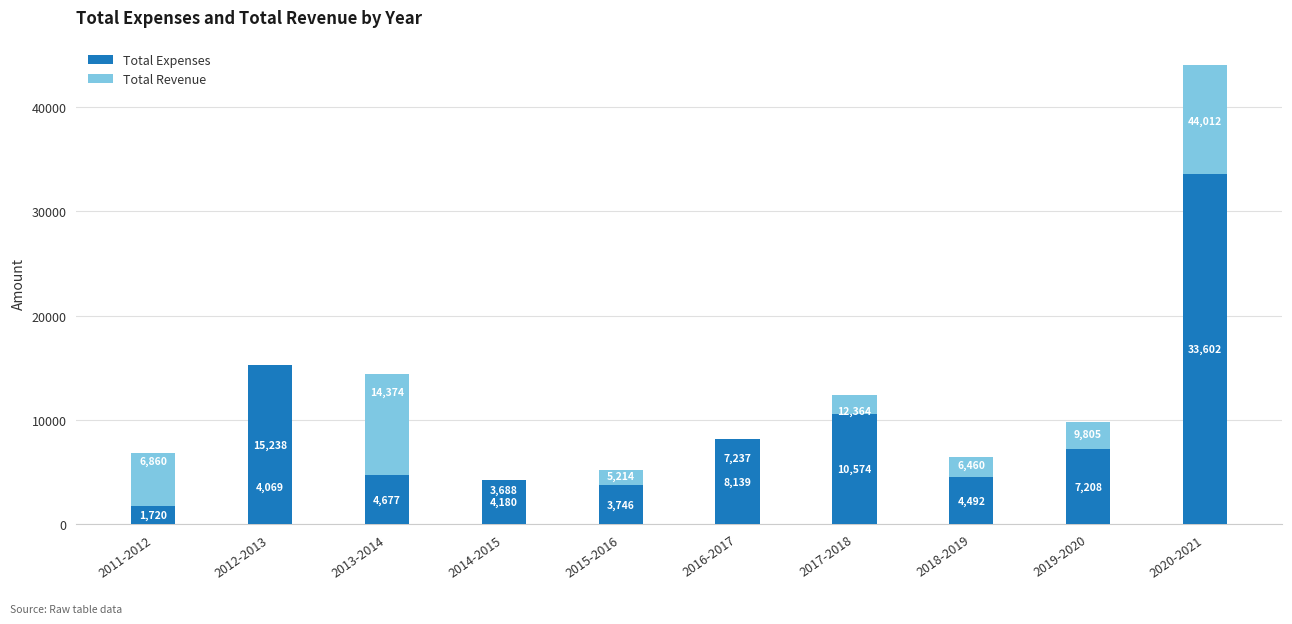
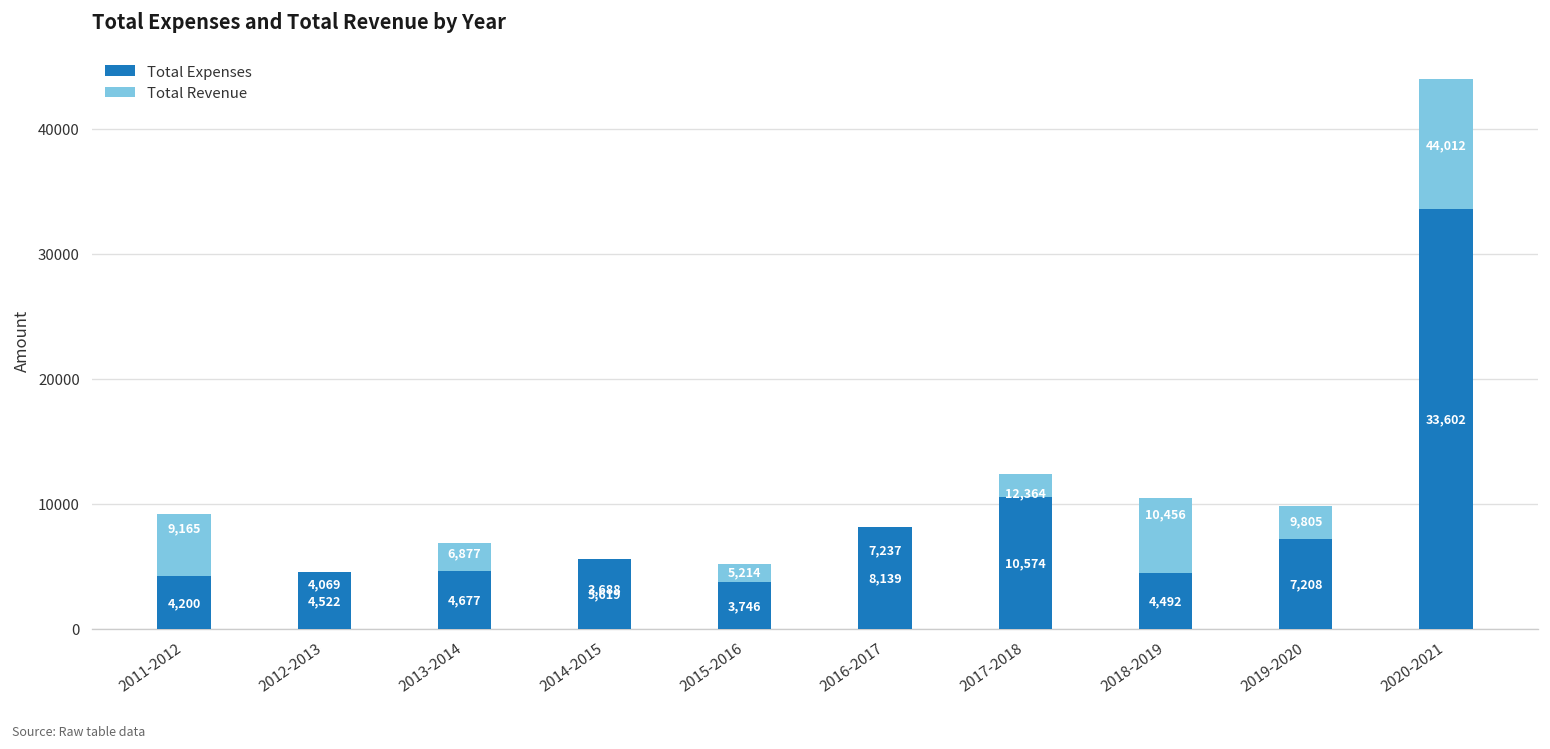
  {
    "Total Expenses": {
-     "2011-2012": "1,720",
-     "2012-2013": "15,238",
-     "2014-2015": "4,180"
+     "2011-2012": "4,200",
+     "2012-2013": "4,522",
+     "2014-2015": "5,619"
    },
    "Total Revenue": {
-     "2011-2012": "6,860",
-     "2013-2014": "14,374",
+     "2011-2012": "9,165",
+     "2013-2014": "6,877",
      "2015-2016": "5,214",
      "2017-2018": "12,364",
-     "2018-2019": "6,460",
+     "2018-2019": "10,456",
      "2019-2020": "9,805",
      "2020-2021": "44,012"
    }
  }
